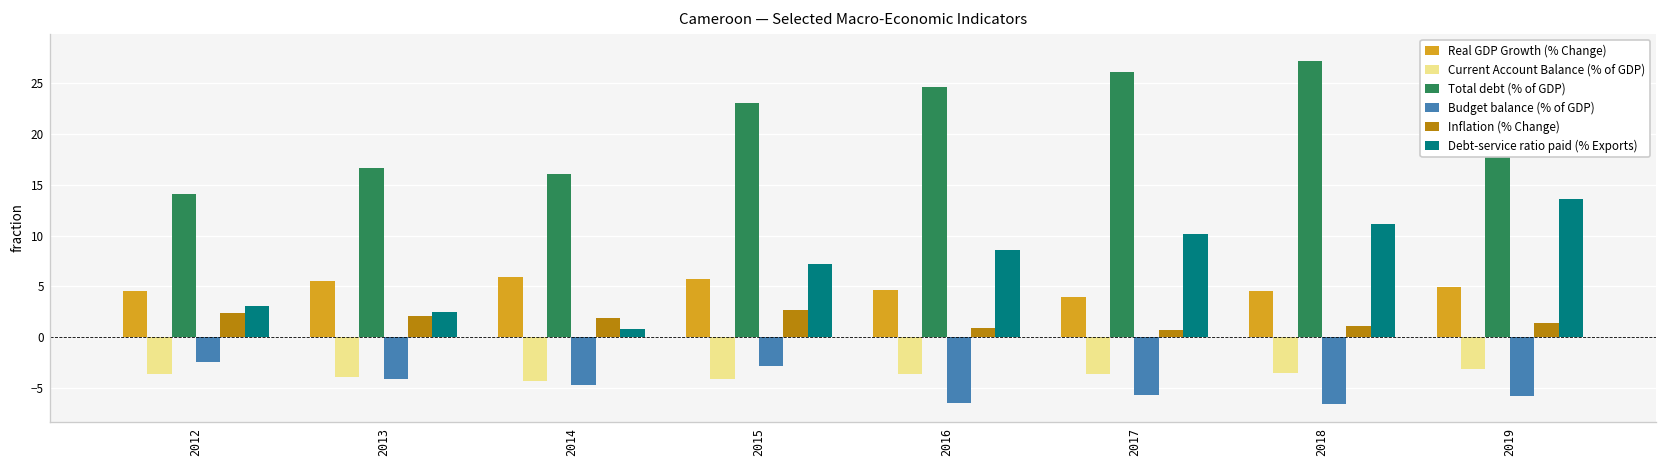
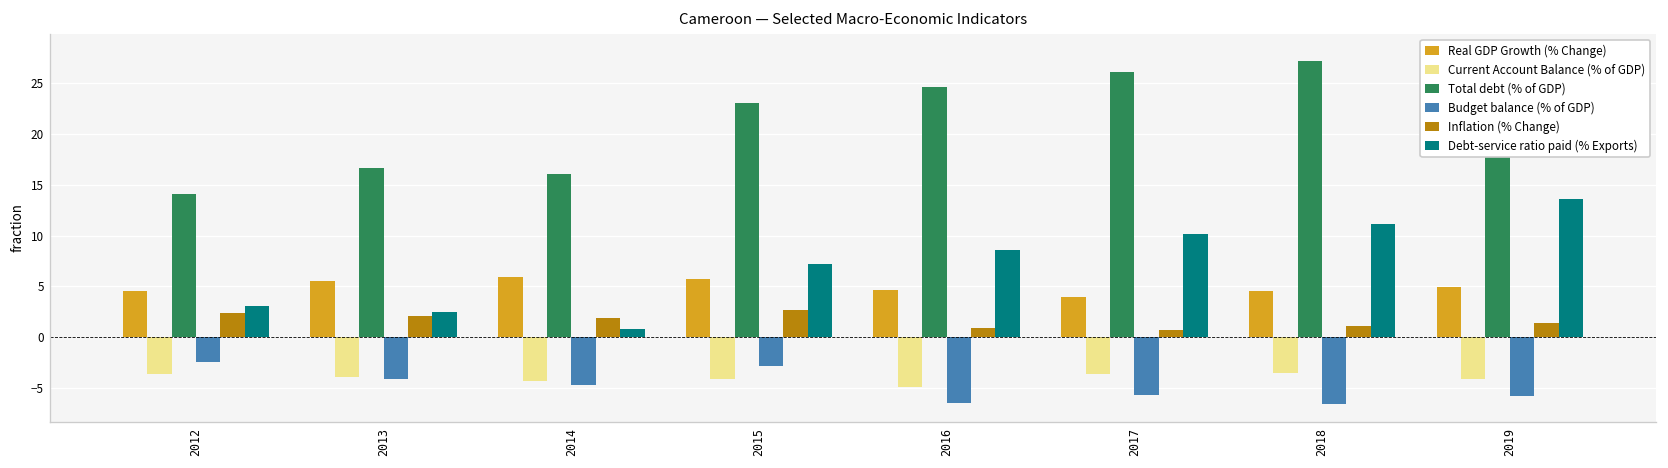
  {
    "Current Account Balance (% of GDP)": {
      "2012": -4,
      "2013": -4,
      "2014": -4,
      "2015": -4,
-     "2016": -4,
+     "2016": -5,
      "2017": -4,
      "2018": -3,
-     "2019": -3
+     "2019": -4
    },
    "Total debt (% of GDP)": {
      "2012": 14,
      "2013": 17,
      "2014": 16,
      "2015": 23,
      "2016": 25,
      "2017": 26,
      "2018": 27
    },
    "Budget balance (% of GDP)": {
      "2012": -2,
      "2013": -4,
      "2014": -5,
      "2015": -3,
      "2016": -7,
      "2017": -6,
      "2018": -7,
      "2019": -6
    },
    "Debt-service ratio paid (% Exports)": {
      "2012": 3,
      "2013": 2,
      "2014": 1,
      "2015": 7,
      "2016": 9,
      "2017": 10,
      "2018": 11,
      "2019": 14
    }
  }
